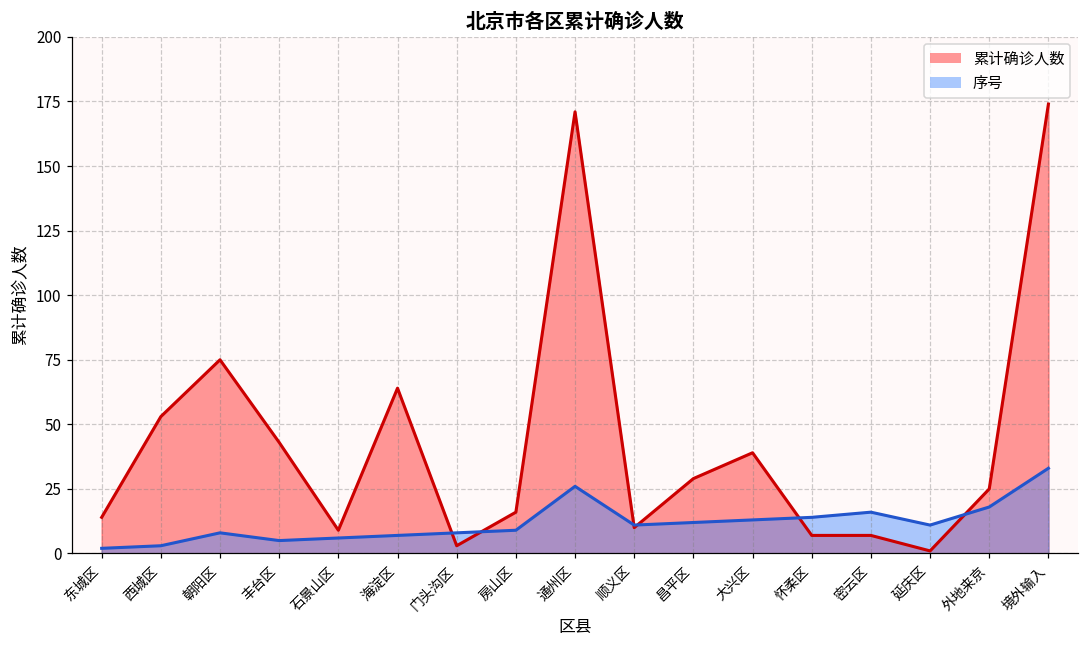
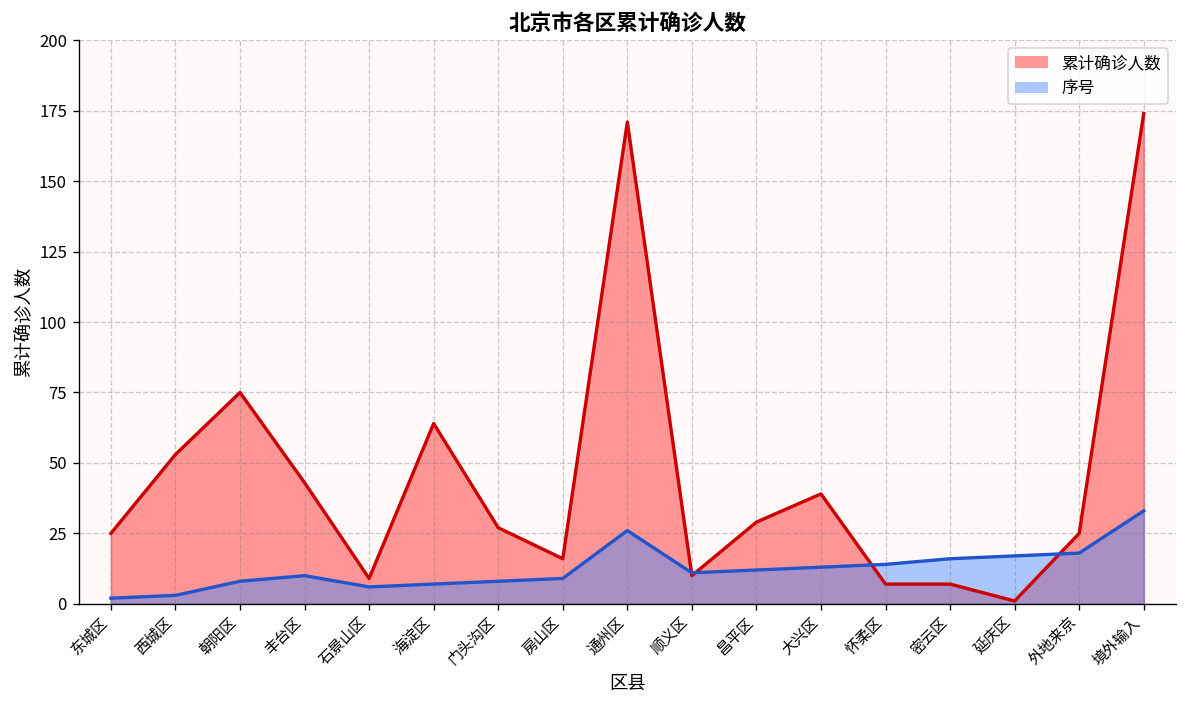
  {
    "累计确诊人数": {
-     "东城区": 14,
+     "东城区": 25,
      "西城区": 53,
      "朝阳区": 75,
      "丰台区": 43,
      "石景山区": 9,
      "海淀区": 64,
-     "门头沟区": 3,
+     "门头沟区": 27,
      "房山区": 16,
      "通州区": 171,
      "昌平区": 29,
      "大兴区": 39,
      "怀柔区": 7,
      "密云区": 7,
      "延庆区": 1,
      "外地来京": 25,
      "境外输入": 174
    },
    "序号": {
      "东城区": 2,
      "西城区": 3,
      "朝阳区": 8,
-     "丰台区": 5,
+     "丰台区": 10,
      "石景山区": 6,
      "海淀区": 7,
      "门头沟区": 8,
      "房山区": 9,
      "通州区": 26,
      "昌平区": 12,
      "大兴区": 13,
      "怀柔区": 14,
      "密云区": 16,
-     "延庆区": 11,
+     "延庆区": 17,
      "外地来京": 18,
      "境外输入": 33
    }
  }
